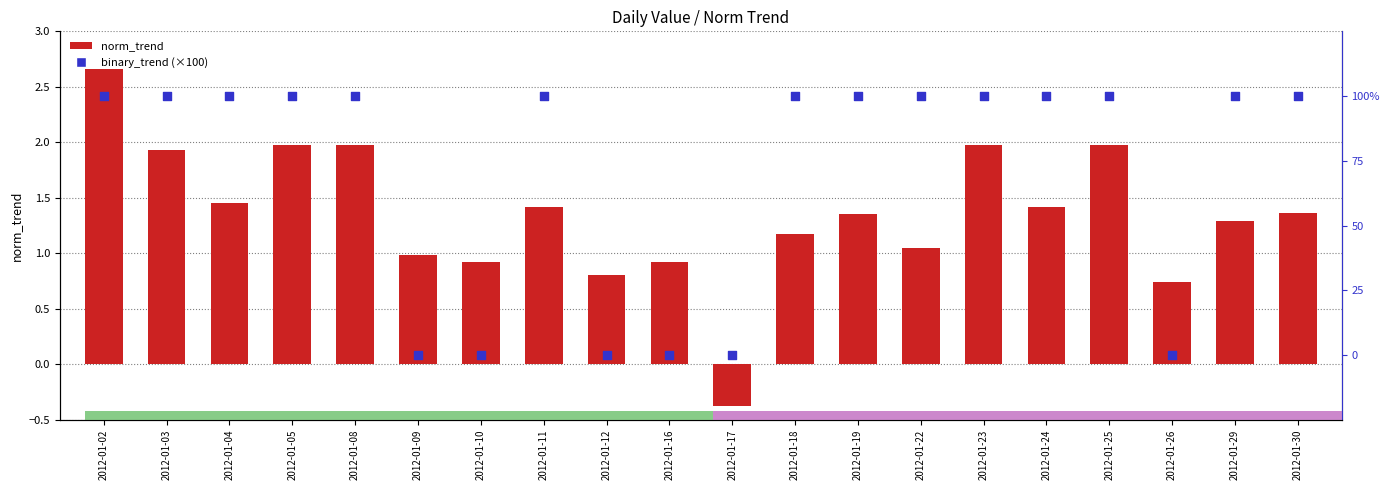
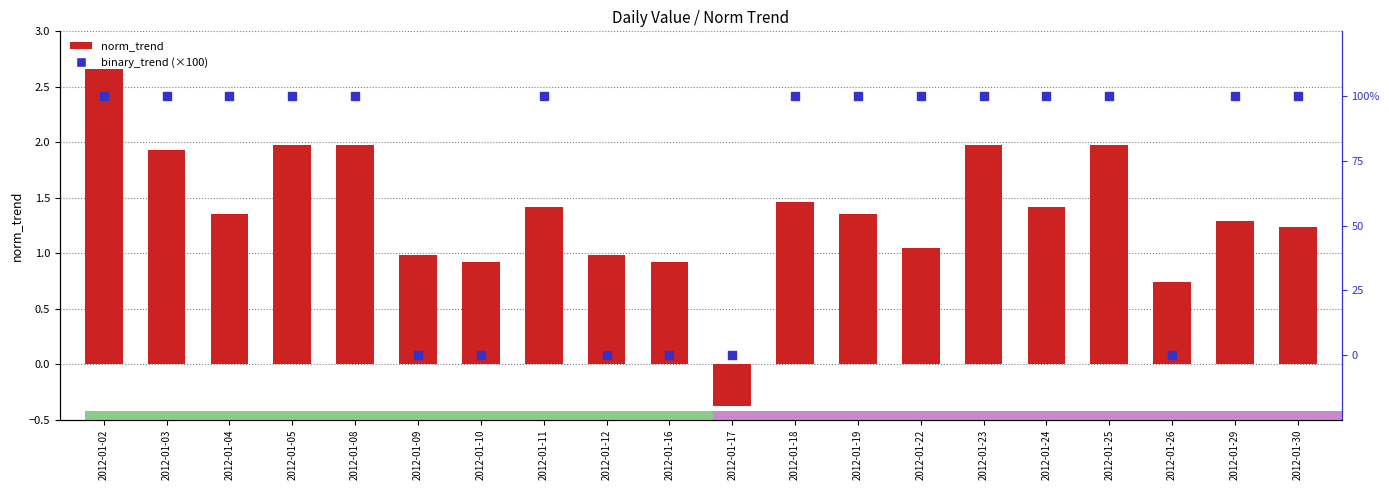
  {
    "norm_trend": {
      "2012-01-02": 2.66,
      "2012-01-03": 1.93,
-     "2012-01-04": 1.45,
+     "2012-01-04": 1.36,
      "2012-01-05": 1.98,
      "2012-01-08": 1.98,
      "2012-01-09": 0.99,
      "2012-01-10": 0.92,
      "2012-01-11": 1.42,
-     "2012-01-12": 0.80,
+     "2012-01-12": 0.99,
      "2012-01-16": 0.92,
      "2012-01-17": -0.38,
-     "2012-01-18": 1.17,
+     "2012-01-18": 1.46,
      "2012-01-19": 1.36,
      "2012-01-22": 1.05,
      "2012-01-23": 1.98,
      "2012-01-24": 1.42,
      "2012-01-25": 1.98,
      "2012-01-26": 0.74,
      "2012-01-29": 1.30,
-     "2012-01-30": 1.36
+     "2012-01-30": 1.23
    }
  }
